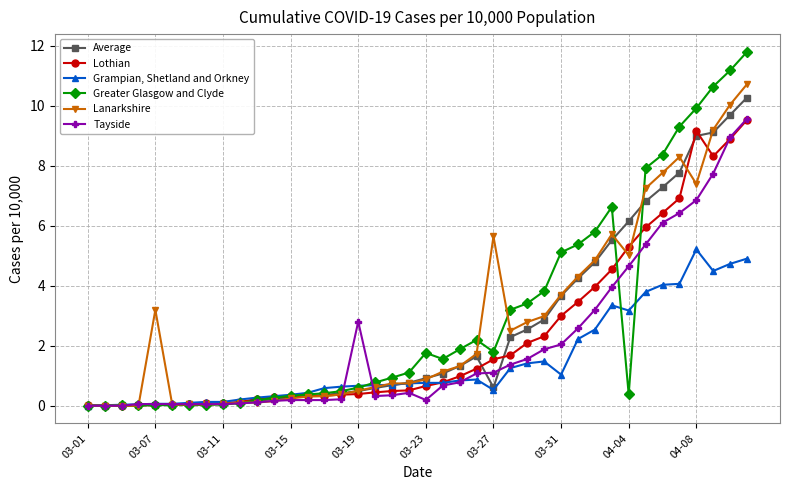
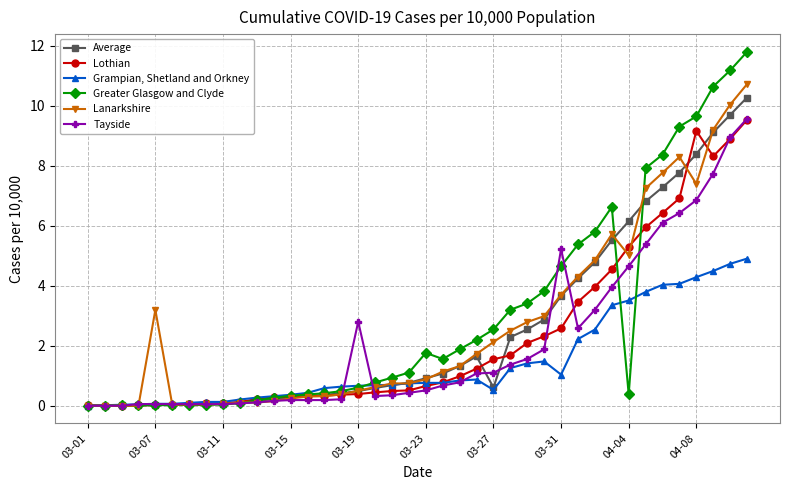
  {
    "Average": {
      "04-04": 6.2,
-     "04-08": 9.0
+     "04-08": 8.4
    },
    "Lothian": {
      "03-19": 0.4,
      "03-23": 0.7,
      "03-27": 1.5,
-     "03-31": 3.0,
+     "03-31": 2.6,
      "04-04": 5.3,
      "04-08": 9.2
    },
    "Grampian, Shetland and Orkney": {
      "03-23": 0.8,
      "03-31": 1.0,
-     "04-04": 3.2,
-     "04-08": 5.2
+     "04-04": 3.5,
+     "04-08": 4.3
    },
    "Greater Glasgow and Clyde": {
      "03-23": 1.8,
-     "03-27": 1.8,
-     "03-31": 5.1,
+     "03-27": 2.5,
+     "03-31": 4.7,
      "04-04": 0.4,
-     "04-08": 9.9
+     "04-08": 9.7
    },
    "Lanarkshire": {
      "03-07": 3.2,
-     "03-27": 5.6,
+     "03-27": 2.1,
      "04-04": 5.0,
      "04-08": 7.4
    },
    "Tayside": {
      "03-19": 2.8,
-     "03-23": 0.2,
+     "03-23": 0.5,
      "03-27": 1.1,
-     "03-31": 2.0,
+     "03-31": 5.2,
      "04-04": 4.7,
      "04-08": 6.9
    }
  }
